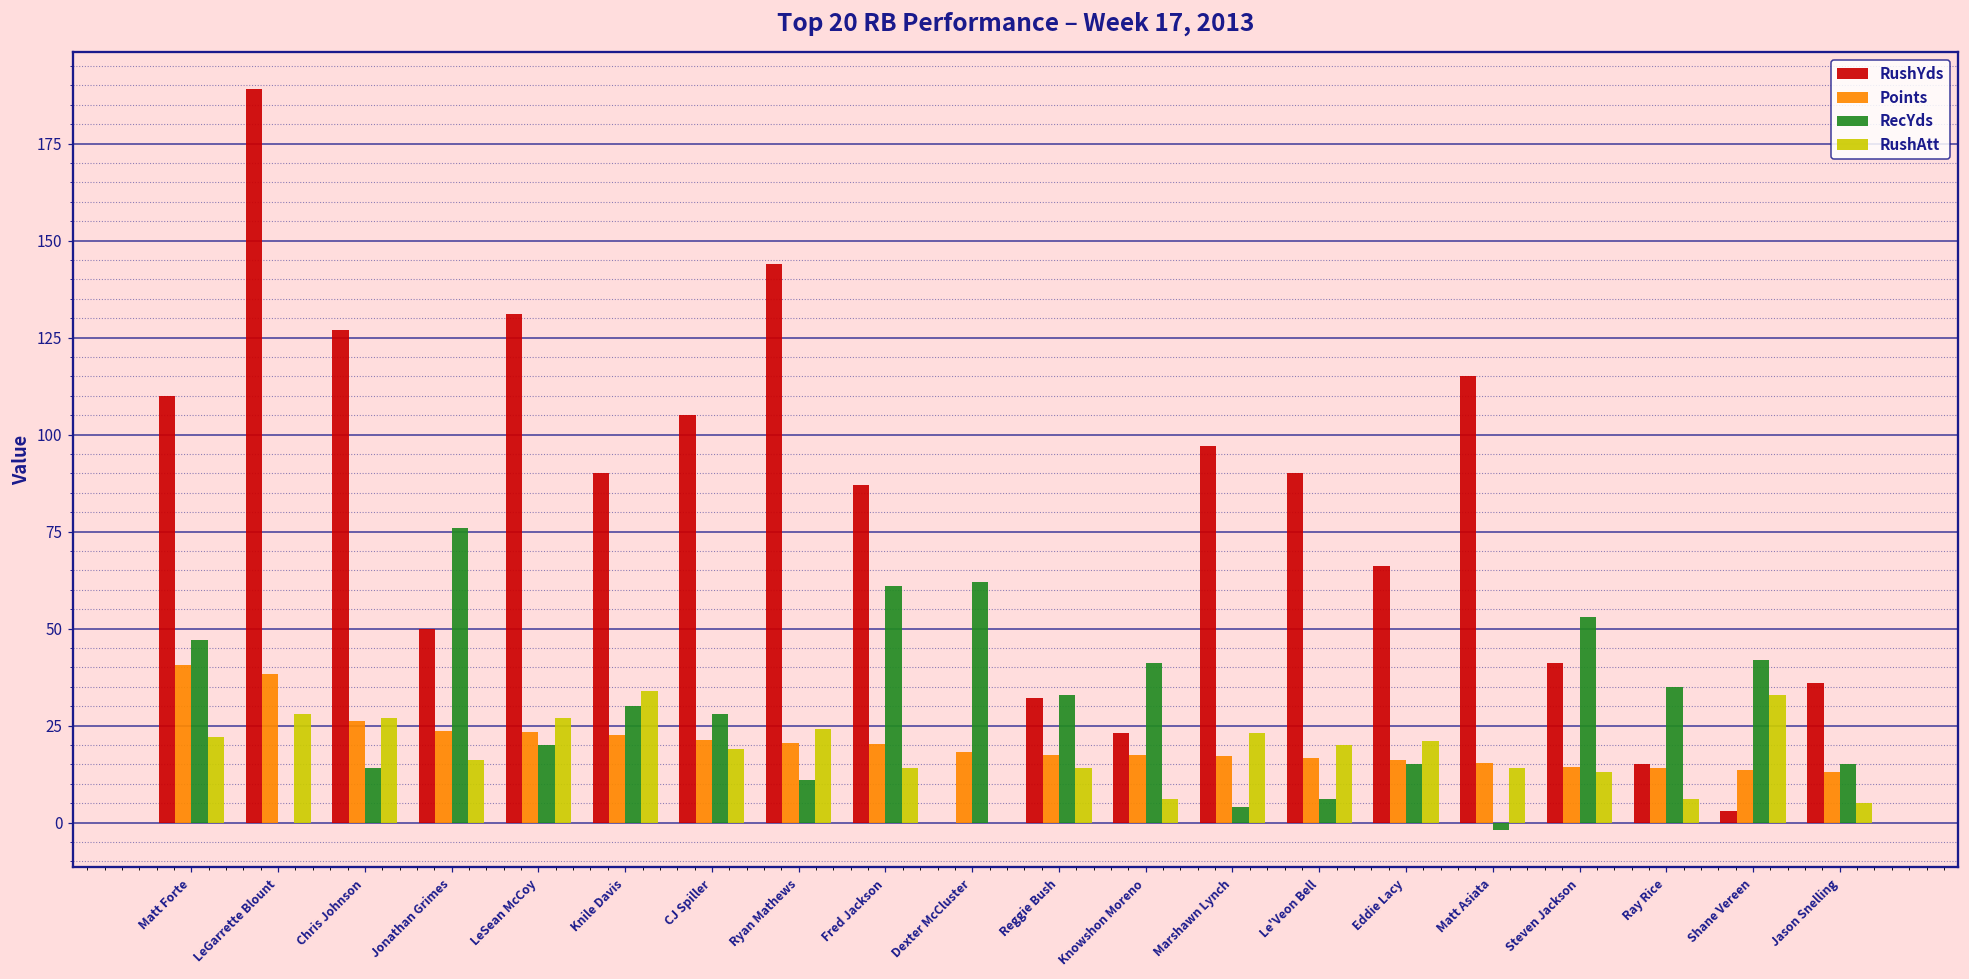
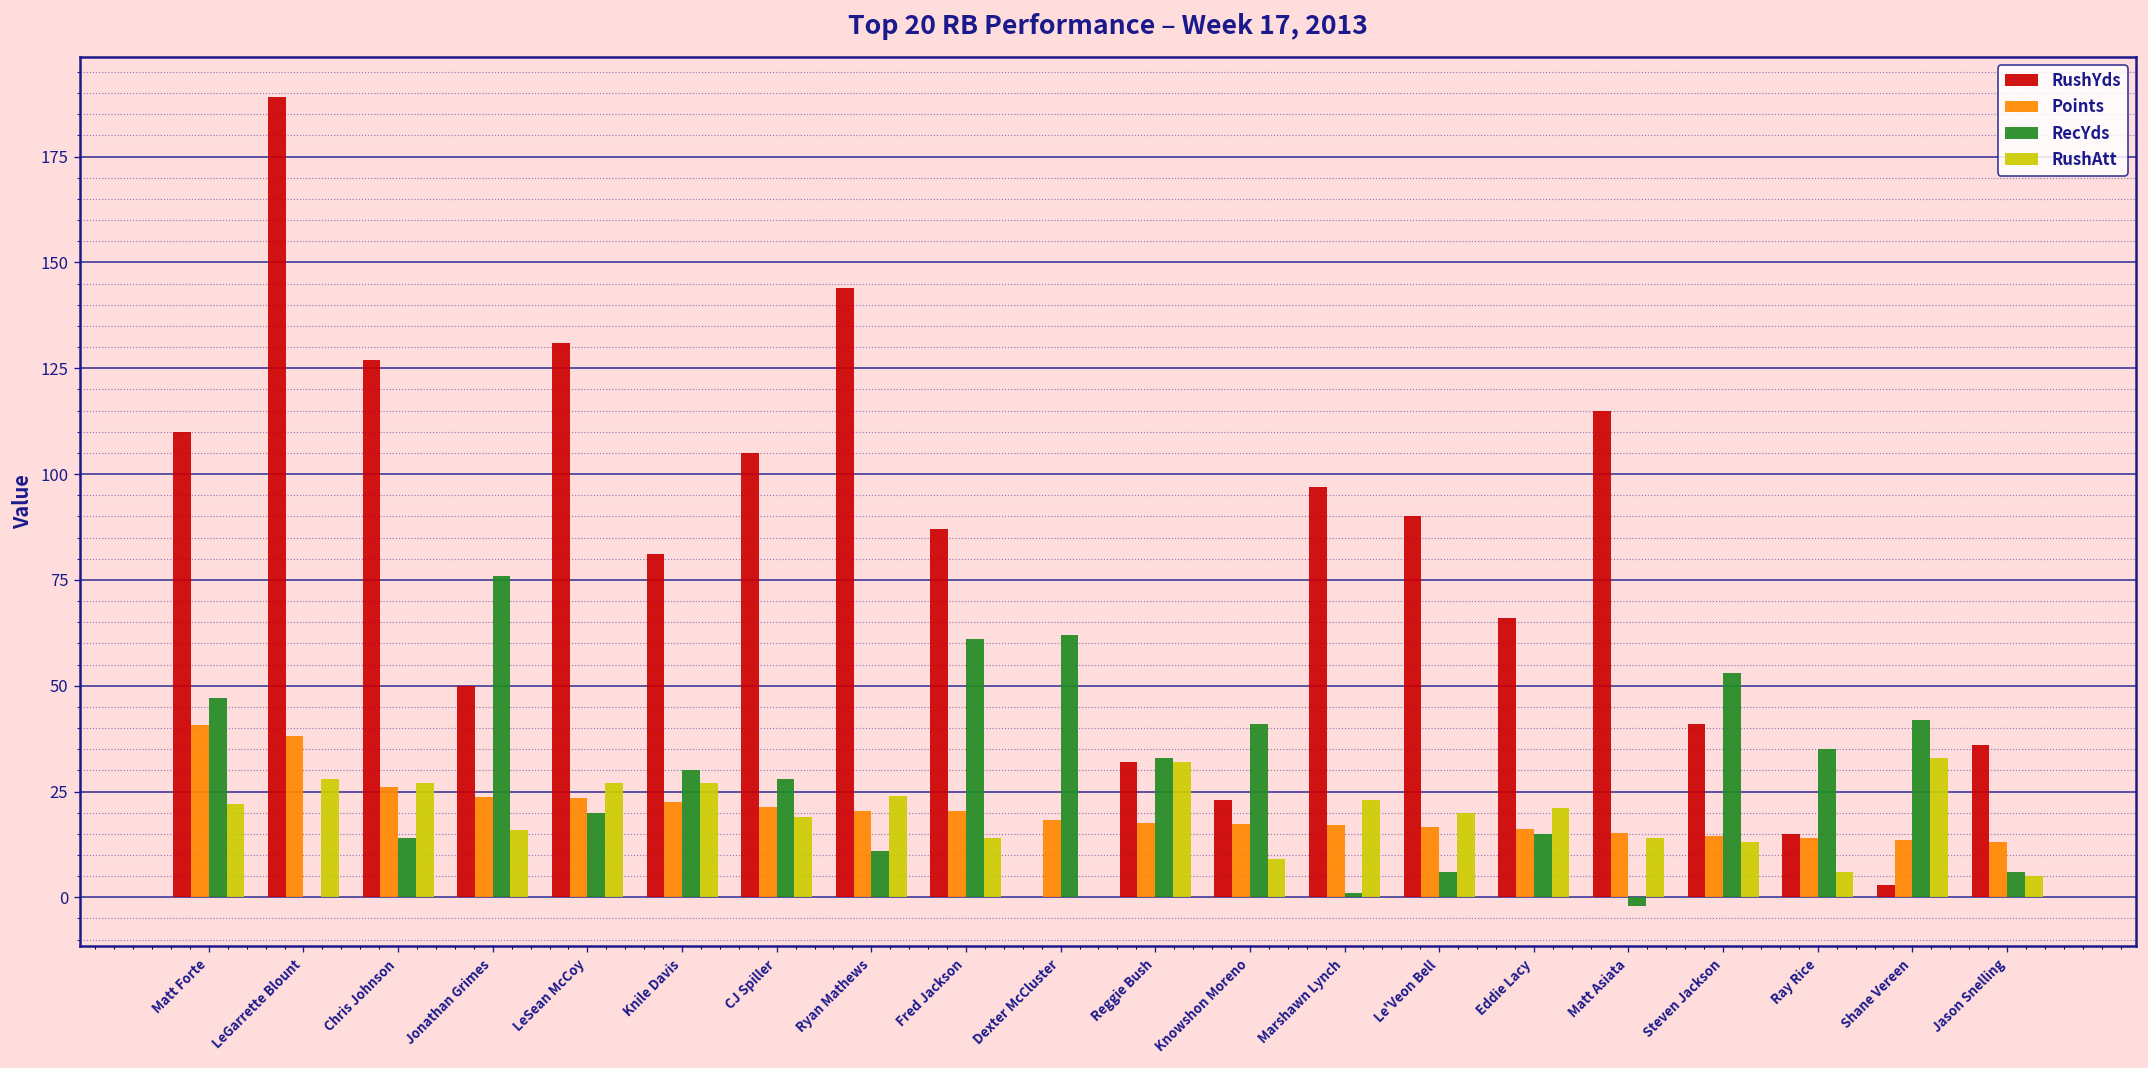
  {
    "RushYds": {
      "Matt Forte": 110,
      "LeGarrette Blount": 189,
      "Chris Johnson": 127,
      "Jonathan Grimes": 50,
      "LeSean McCoy": 131,
-     "Knile Davis": 90,
+     "Knile Davis": 81,
      "CJ Spiller": 105,
      "Ryan Mathews": 144,
      "Fred Jackson": 87,
      "Dexter McCluster": 0,
      "Reggie Bush": 32,
      "Knowshon Moreno": 23,
      "Marshawn Lynch": 97,
      "Le'Veon Bell": 90,
      "Eddie Lacy": 66,
      "Matt Asiata": 115,
      "Steven Jackson": 41,
      "Ray Rice": 15,
      "Shane Vereen": 3,
      "Jason Snelling": 36
    },
    "Points": {
      "Matt Forte": 41,
      "LeGarrette Blount": 38,
      "Chris Johnson": 26,
      "Jonathan Grimes": 24,
      "LeSean McCoy": 23,
      "Knile Davis": 23,
      "CJ Spiller": 21,
      "Ryan Mathews": 21,
      "Fred Jackson": 20,
      "Dexter McCluster": 18,
      "Reggie Bush": 18,
      "Knowshon Moreno": 17,
      "Marshawn Lynch": 17,
      "Le'Veon Bell": 17,
      "Eddie Lacy": 16,
      "Matt Asiata": 15,
      "Steven Jackson": 14,
      "Ray Rice": 14,
      "Shane Vereen": 14,
      "Jason Snelling": 13
    },
    "RecYds": {
      "Matt Forte": 47,
      "LeGarrette Blount": 0,
      "Chris Johnson": 14,
      "Jonathan Grimes": 76,
      "LeSean McCoy": 20,
      "Knile Davis": 30,
      "CJ Spiller": 28,
      "Ryan Mathews": 11,
      "Fred Jackson": 61,
      "Dexter McCluster": 62,
      "Reggie Bush": 33,
      "Knowshon Moreno": 41,
-     "Marshawn Lynch": 4,
+     "Marshawn Lynch": 1,
      "Le'Veon Bell": 6,
      "Eddie Lacy": 15,
      "Matt Asiata": -2,
      "Steven Jackson": 53,
      "Ray Rice": 35,
      "Shane Vereen": 42,
-     "Jason Snelling": 15
+     "Jason Snelling": 6
    },
    "RushAtt": {
      "Matt Forte": 22,
      "LeGarrette Blount": 28,
      "Chris Johnson": 27,
      "Jonathan Grimes": 16,
      "LeSean McCoy": 27,
-     "Knile Davis": 34,
+     "Knile Davis": 27,
      "CJ Spiller": 19,
      "Ryan Mathews": 24,
      "Fred Jackson": 14,
      "Dexter McCluster": 0,
-     "Reggie Bush": 14,
-     "Knowshon Moreno": 6,
+     "Reggie Bush": 32,
+     "Knowshon Moreno": 9,
      "Marshawn Lynch": 23,
      "Le'Veon Bell": 20,
      "Eddie Lacy": 21,
      "Matt Asiata": 14,
      "Steven Jackson": 13,
      "Ray Rice": 6,
      "Shane Vereen": 33,
      "Jason Snelling": 5
    }
  }
